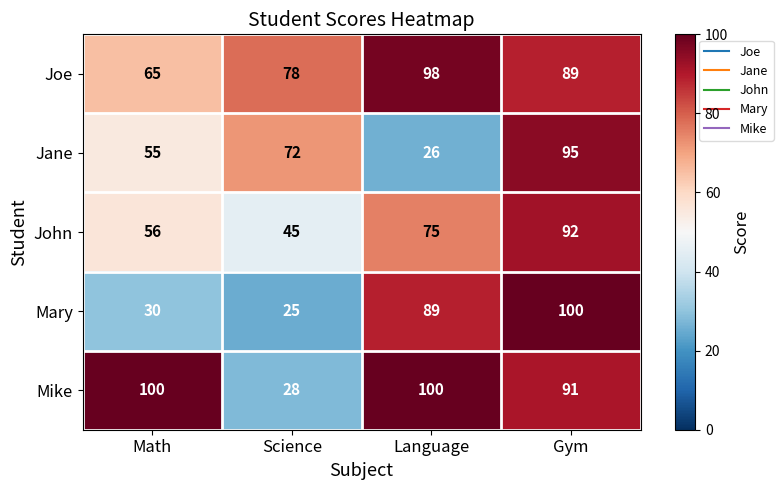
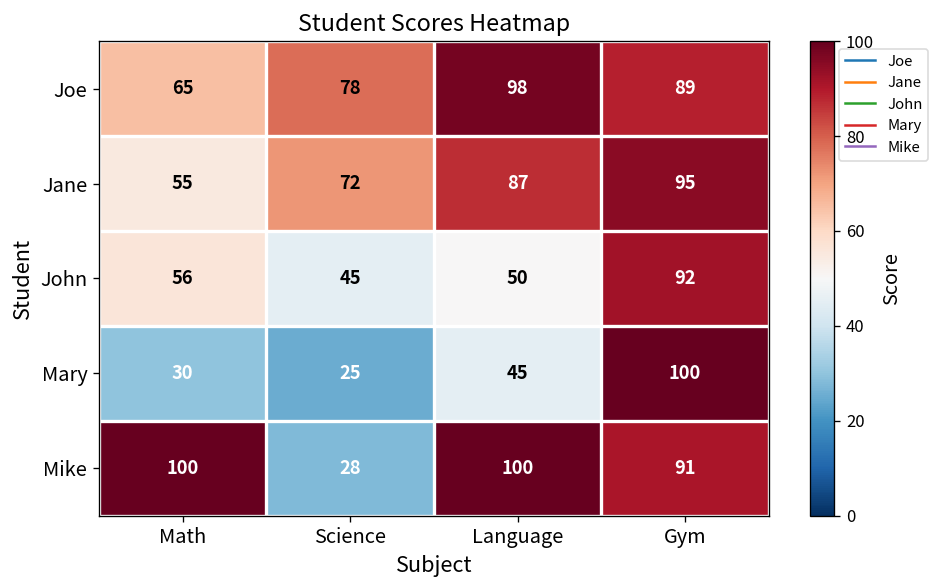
  {
    "Joe": {
      "Math": 65,
      "Science": 78,
      "Language": 98,
      "Gym": 89
    },
    "Jane": {
      "Math": 55,
      "Science": 72,
-     "Language": 26,
+     "Language": 87,
      "Gym": 95
    },
    "John": {
      "Math": 56,
      "Science": 45,
-     "Language": 75,
+     "Language": 50,
      "Gym": 92
    },
    "Mary": {
      "Math": 30,
      "Science": 25,
-     "Language": 89,
+     "Language": 45,
      "Gym": 100
    },
    "Mike": {
      "Math": 100,
      "Science": 28,
      "Language": 100,
      "Gym": 91
    }
  }
